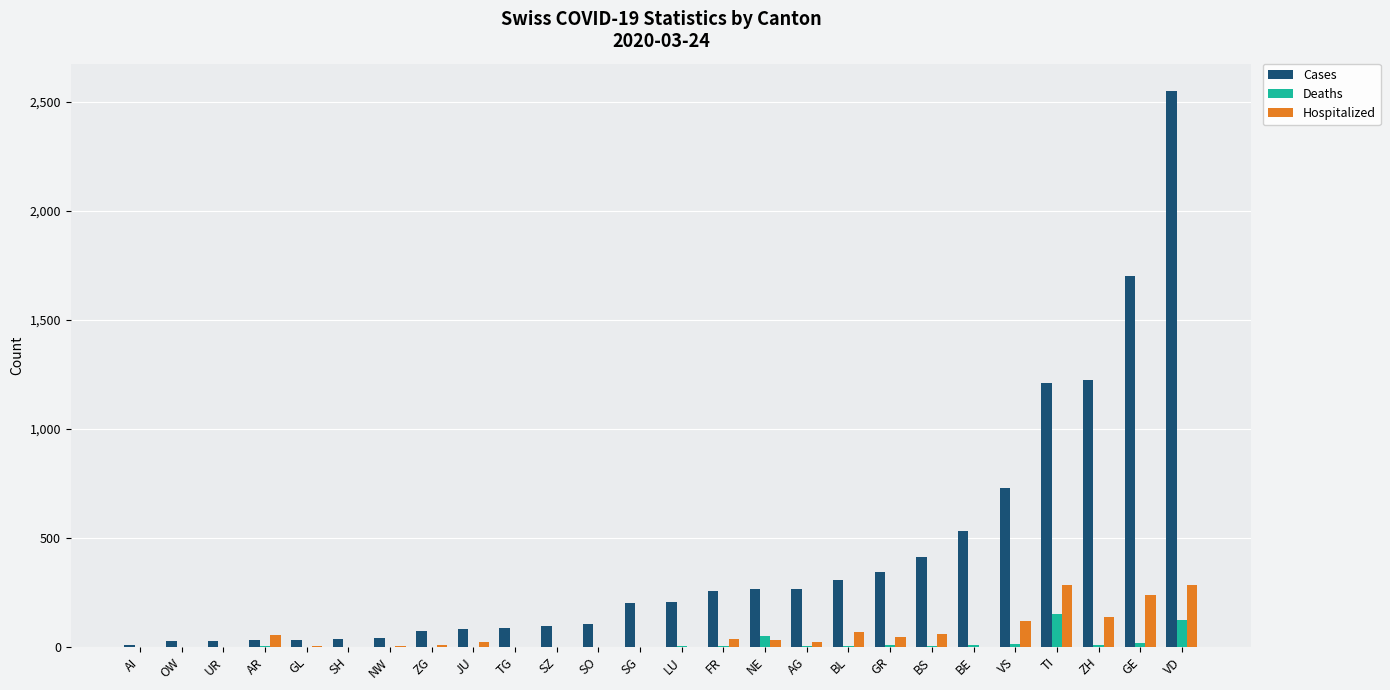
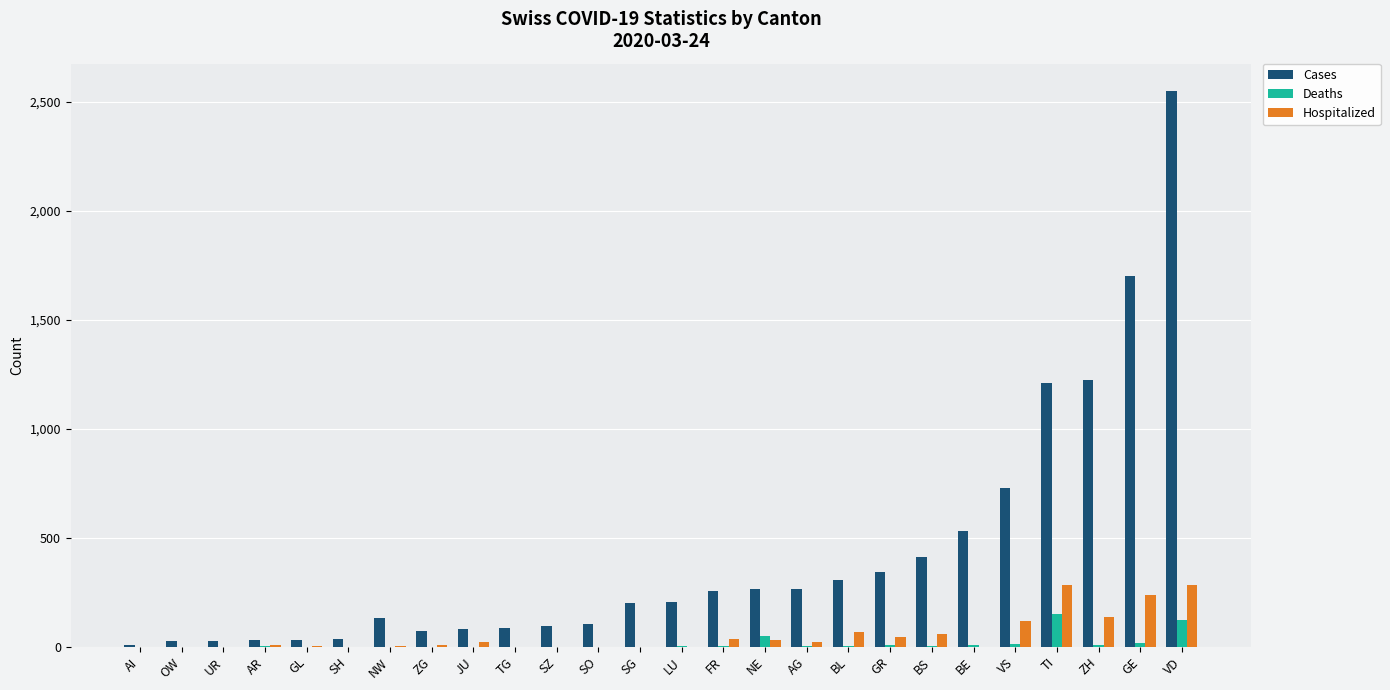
  {
    "Cases": {
      "OW": "30",
      "UR": "30",
      "AR": "30",
      "GL": "30",
      "SH": "30",
-     "NW": "40",
+     "NW": "130",
      "ZG": "70",
      "JU": "80",
      "TG": "90",
      "SZ": "100",
      "SO": "100",
      "SG": "200",
      "LU": "210",
      "FR": "260",
      "NE": "270",
      "AG": "270",
      "BL": "310",
      "GR": "340",
      "BS": "410",
      "BE": "530",
      "VS": "730",
      "TI": "1,210",
      "ZH": "1,220",
      "GE": "1,700",
      "VD": "2,550"
    },
    "Deaths": {
      "AI": "0",
      "OW": "0",
      "UR": "0",
      "GL": "0",
      "SH": "0",
      "NW": "0",
      "ZG": "0",
      "JU": "0",
      "SZ": "0",
      "NE": "50",
      "VS": "10",
      "TI": "150",
      "GE": "20",
      "VD": "120"
    },
    "Hospitalized": {
      "AI": "0",
      "OW": "0",
-     "AR": "50",
+     "AR": "10",
      "SH": "0",
      "JU": "20",
      "TG": "0",
      "SZ": "0",
      "SO": "0",
      "SG": "0",
      "LU": "0",
      "FR": "40",
      "NE": "30",
      "AG": "20",
      "BL": "70",
      "GR": "40",
      "BS": "60",
      "BE": "0",
      "VS": "120",
      "TI": "290",
      "ZH": "140",
      "GE": "240",
      "VD": "280"
    }
  }
